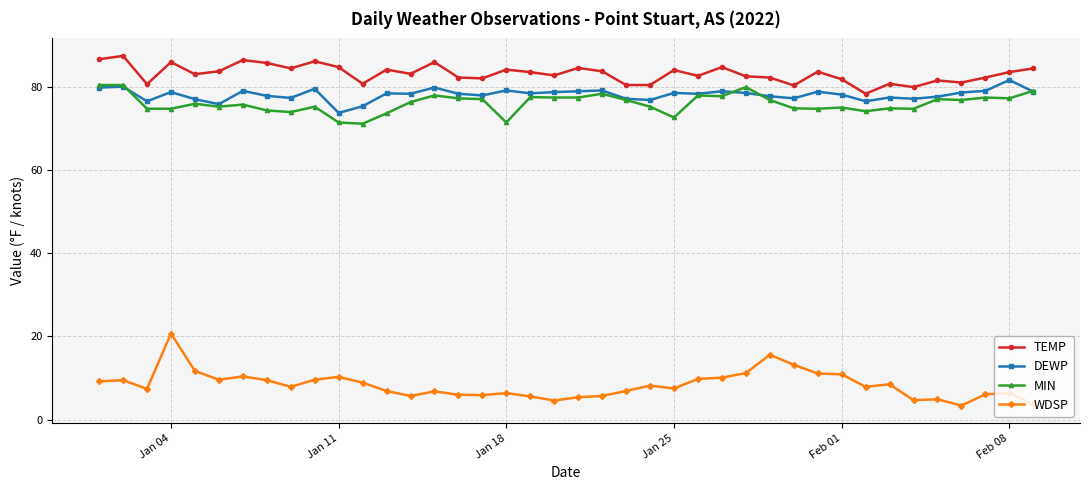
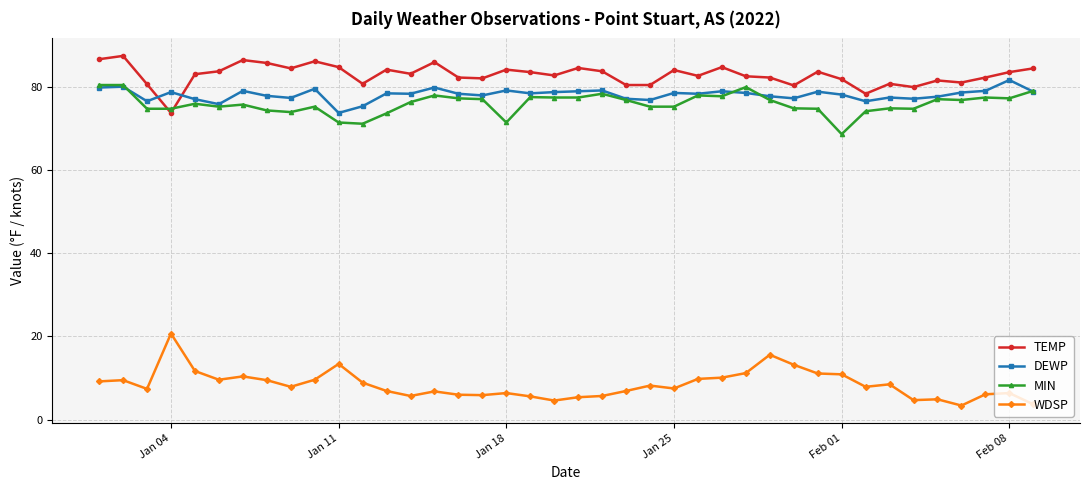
  {
    "TEMP": {
-     "Jan 04": 86,
+     "Jan 04": 74,
      "Jan 11": 85,
      "Jan 18": 84,
      "Jan 25": 84,
      "Feb 01": 82,
      "Feb 08": 84
    },
    "DEWP": {
      "Jan 04": 79,
      "Jan 11": 74,
      "Jan 18": 79,
      "Jan 25": 79,
      "Feb 01": 78,
      "Feb 08": 82
    },
    "MIN": {
      "Jan 04": 75,
      "Jan 11": 71,
      "Jan 18": 71,
-     "Jan 25": 73,
-     "Feb 01": 75,
+     "Jan 25": 75,
+     "Feb 01": 69,
      "Feb 08": 77
    },
    "WDSP": {
      "Jan 04": 21,
-     "Jan 11": 10,
+     "Jan 11": 13,
      "Jan 18": 6,
      "Jan 25": 8,
      "Feb 01": 11
    }
  }
